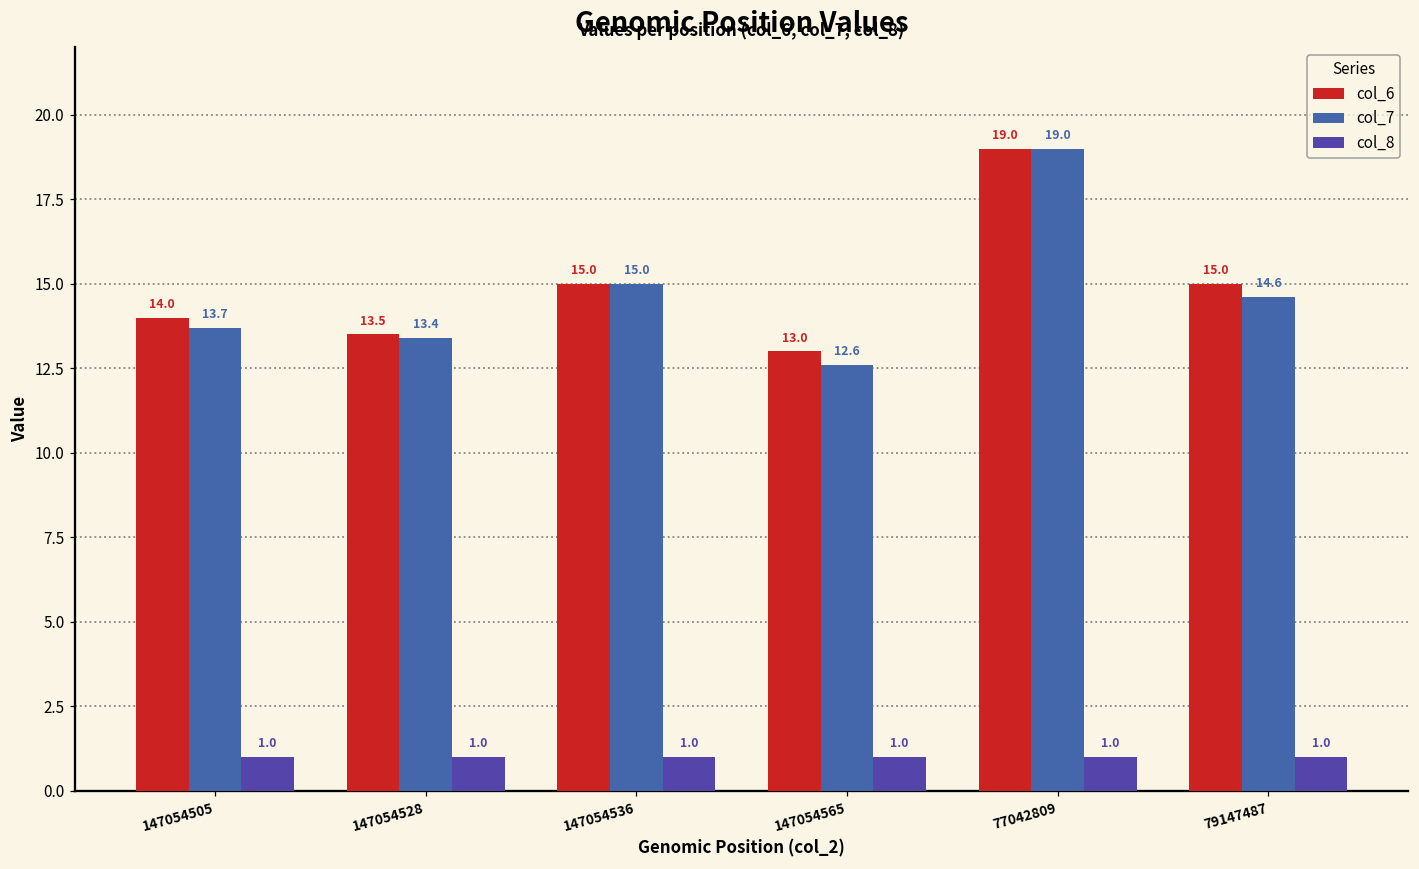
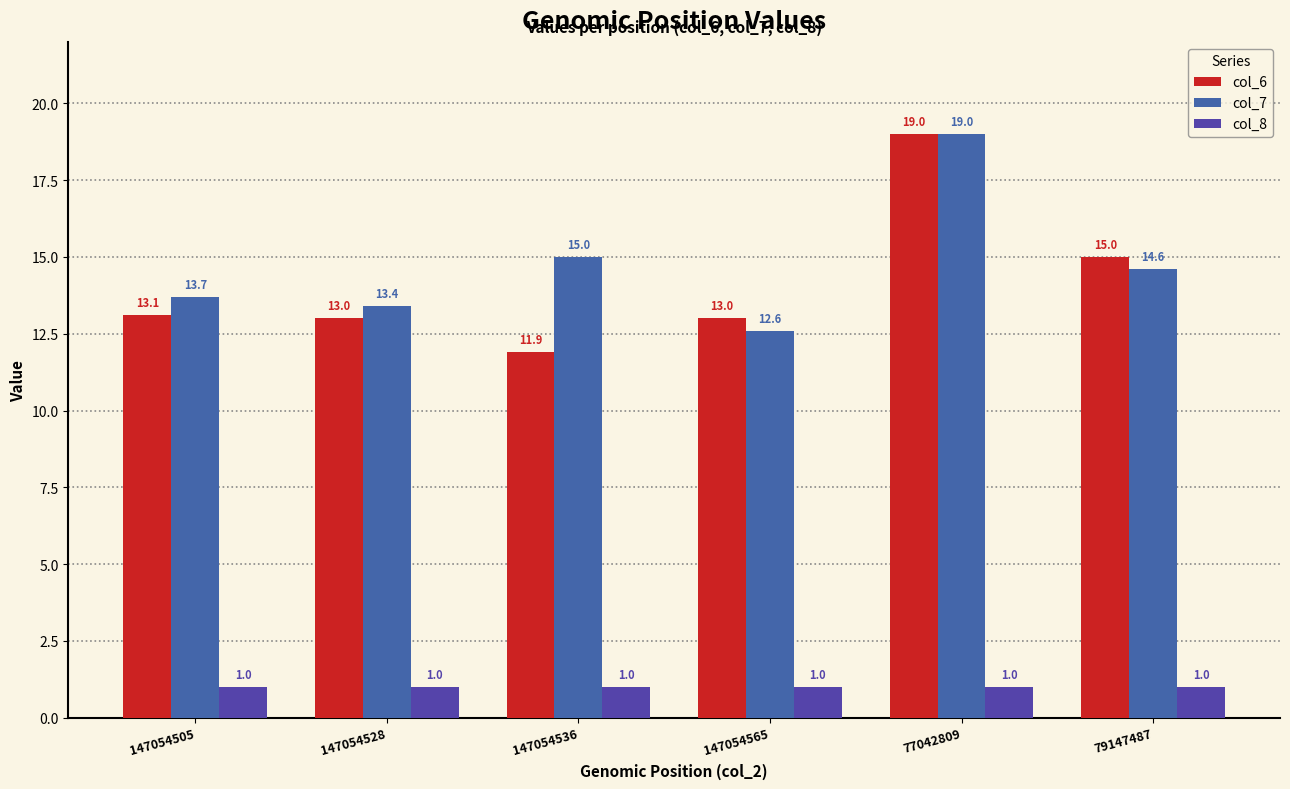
  {
    "col_6": {
-     "147054505": 14.0,
-     "147054528": 13.5,
-     "147054536": 15.0,
+     "147054505": 13.1,
+     "147054528": 13.0,
+     "147054536": 11.9,
      "147054565": 13.0,
      "77042809": 19.0,
      "79147487": 15.0
    }
  }
